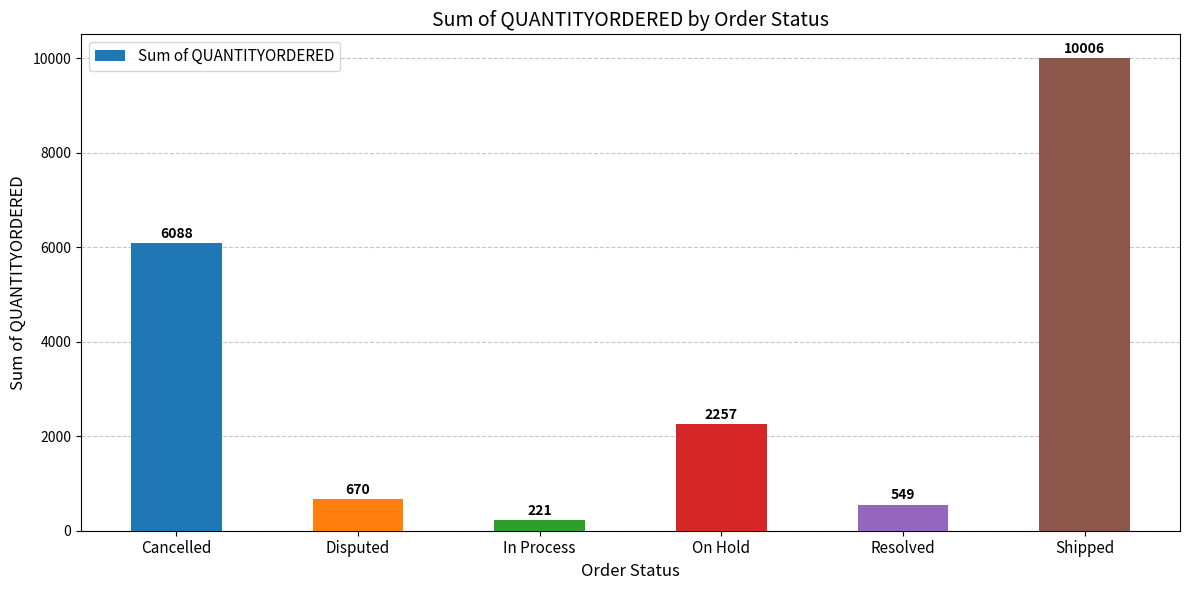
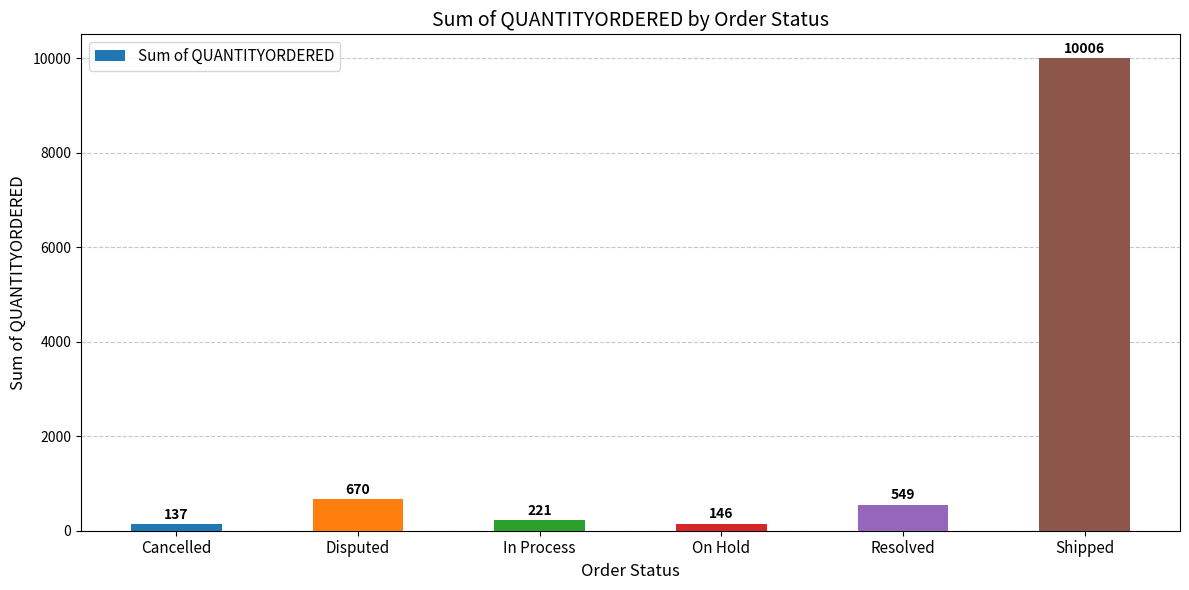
  {
-   "Cancelled": 6088,
+   "Cancelled": 137,
    "Disputed": 670,
    "In Process": 221,
-   "On Hold": 2257,
+   "On Hold": 146,
    "Resolved": 549,
    "Shipped": 10006
  }
